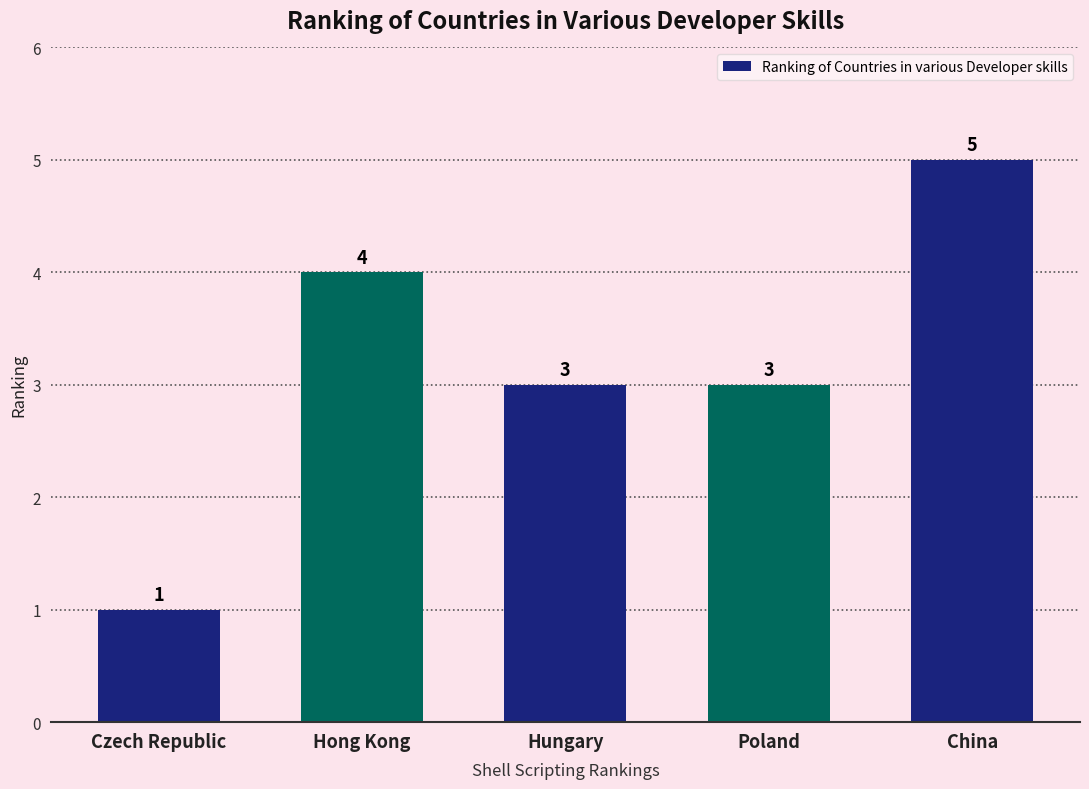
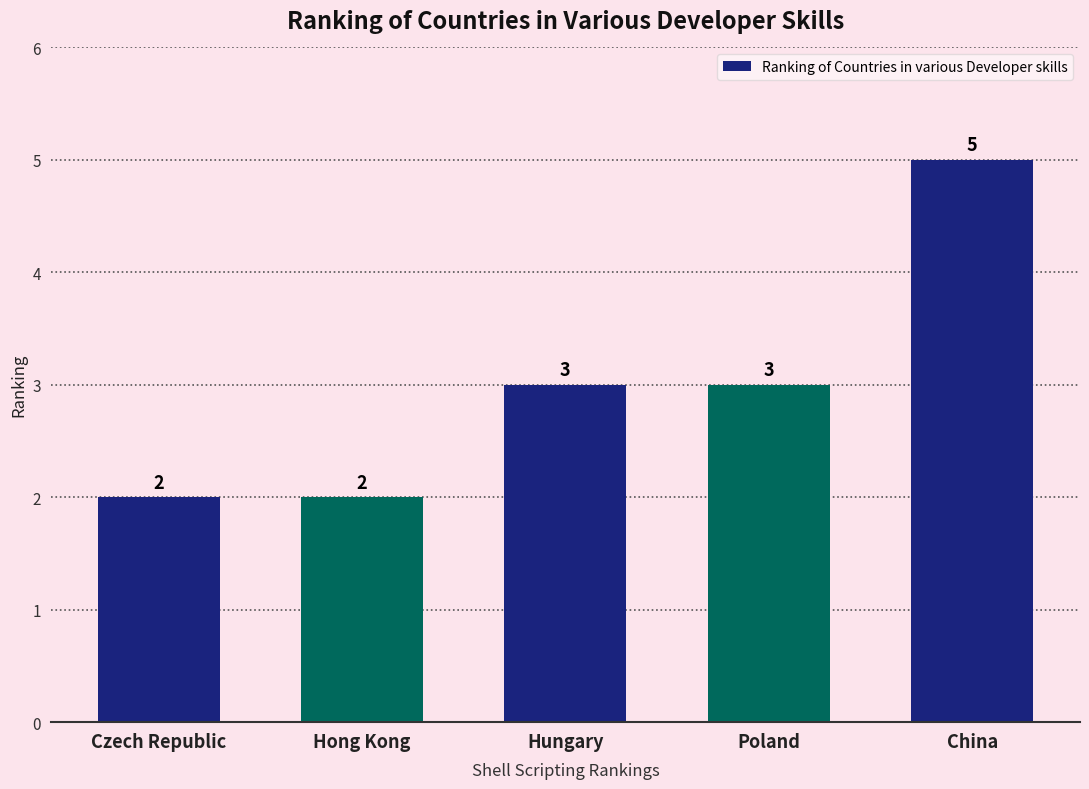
  {
-   "Czech Republic": 1,
-   "Hong Kong": 4,
+   "Czech Republic": 2,
+   "Hong Kong": 2,
    "Hungary": 3,
    "Poland": 3,
    "China": 5
  }
